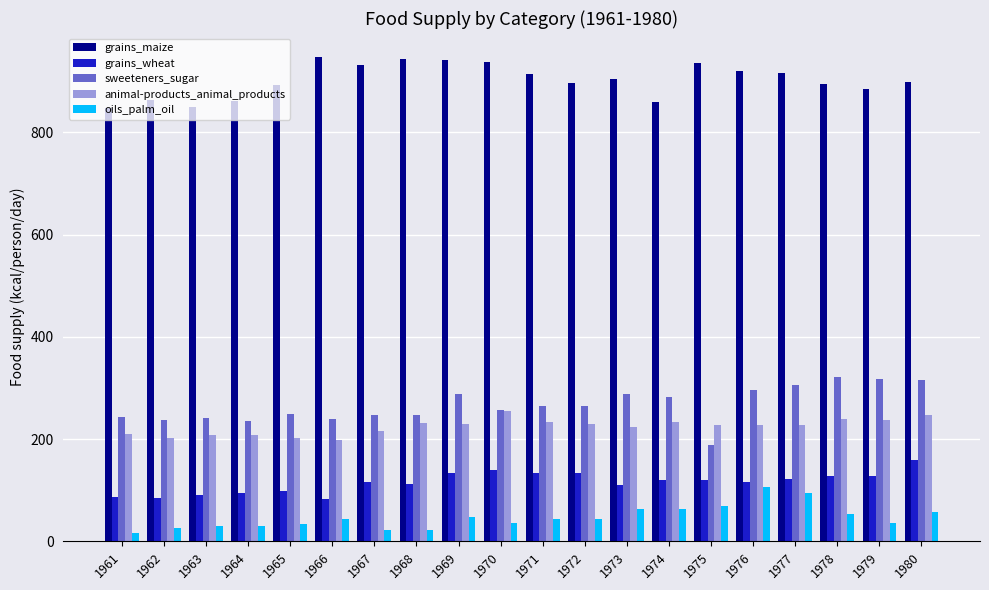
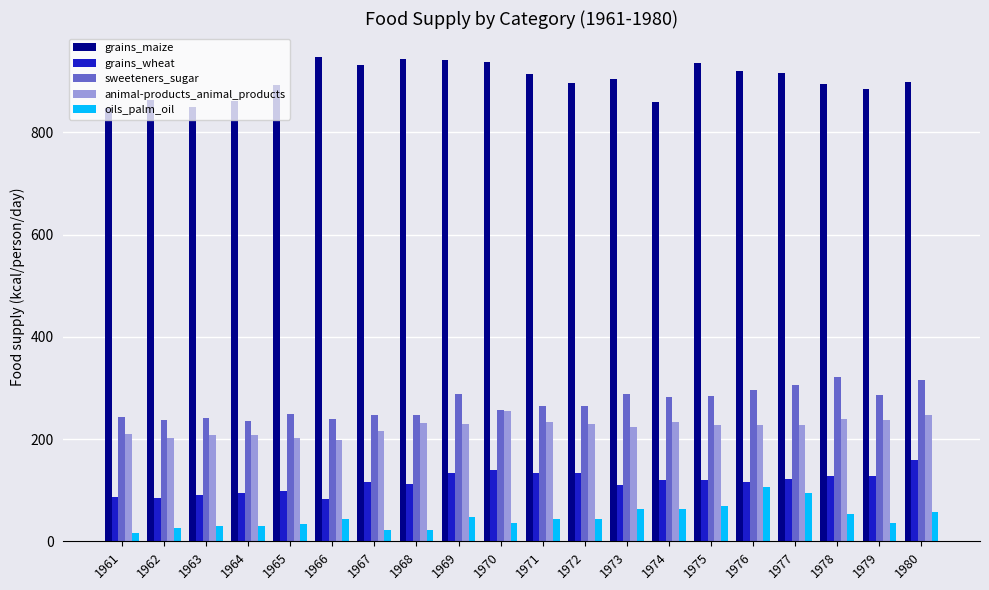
  {
    "grains_maize": {
      "1966": 950,
      "1967": 930,
      "1968": 940,
      "1969": 940,
      "1970": 940,
      "1971": 910,
      "1972": 900,
      "1973": 910,
      "1974": 860,
      "1975": 940,
      "1976": 920,
      "1977": 920,
      "1978": 890,
      "1979": 890,
      "1980": 900
    },
    "grains_wheat": {
      "1961": 90,
      "1962": 80,
      "1963": 90,
      "1964": 90,
      "1965": 100,
      "1966": 80,
      "1967": 120,
      "1968": 110,
      "1969": 130,
      "1970": 140,
      "1971": 130,
      "1972": 130,
      "1973": 110,
      "1974": 120,
      "1975": 120,
      "1976": 120,
      "1977": 120,
      "1978": 130,
      "1979": 130,
      "1980": 160
    },
    "sweeteners_sugar": {
      "1961": 240,
      "1962": 240,
      "1963": 240,
      "1964": 240,
      "1965": 250,
      "1966": 240,
      "1967": 250,
      "1968": 250,
      "1969": 290,
      "1970": 260,
      "1971": 260,
      "1972": 270,
      "1973": 290,
      "1974": 280,
-     "1975": 190,
+     "1975": 280,
      "1976": 300,
      "1977": 310,
      "1978": 320,
-     "1979": 320,
+     "1979": 290,
      "1980": 320
    },
    "animal-products_animal_products": {
      "1961": 210,
      "1962": 200,
      "1963": 210,
      "1964": 210,
      "1965": 200,
      "1966": 200,
      "1967": 220,
      "1968": 230,
      "1969": 230,
      "1970": 260,
      "1971": 230,
      "1972": 230,
      "1973": 220,
      "1974": 230,
      "1975": 230,
      "1976": 230,
      "1977": 230,
      "1978": 240,
      "1979": 240,
      "1980": 250
    },
    "oils_palm_oil": {
      "1961": 20,
      "1962": 30,
      "1963": 30,
      "1964": 30,
      "1965": 30,
      "1966": 40,
      "1967": 20,
      "1968": 20,
      "1969": 50,
      "1970": 40,
      "1971": 40,
      "1972": 40,
      "1973": 60,
      "1974": 60,
      "1975": 70,
      "1976": 110,
      "1977": 100,
      "1978": 50,
      "1979": 40,
      "1980": 60
    }
  }
